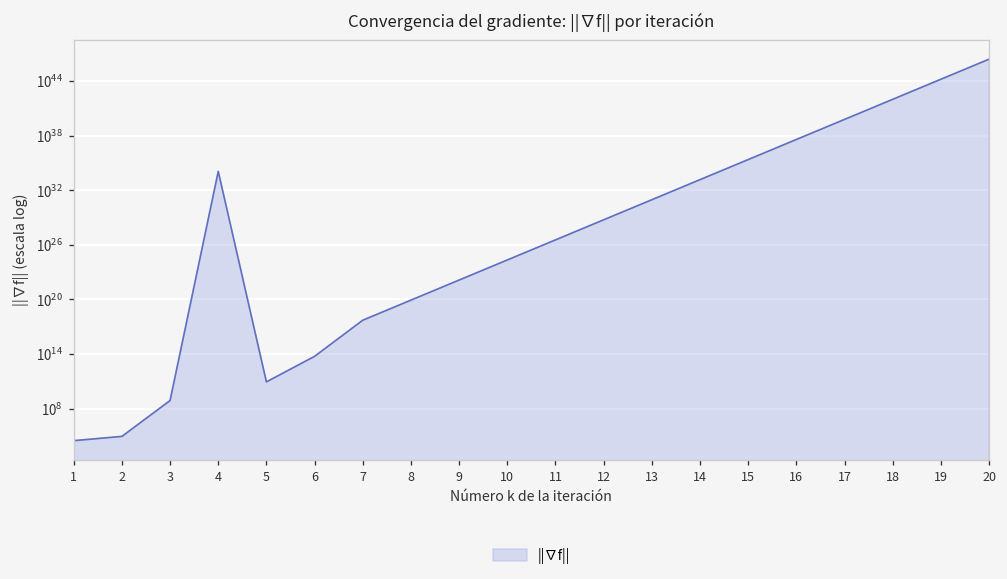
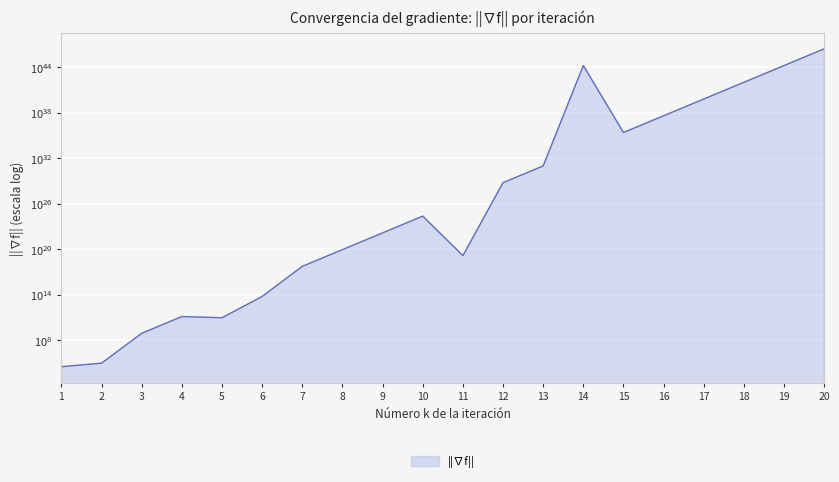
  {
    "1": 30000,
    "2": 100000,
    "3": 1000000000,
-   "4": 10000000000000000000000000000000000,
+   "4": 100000000000,
    "5": 100000000000,
    "6": 100000000000000,
    "7": 1000000000000000000,
    "8": 100000000000000000000,
    "9": 10000000000000000000000,
    "10": 2000000000000000000000000,
-   "11": 0,
+   "11": 10000000000000000000,
    "12": 100000000000000000000000000000,
    "13": 10000000000000000000000000000000,
-   "14": 1000000000000000000000000000000000,
+   "14": 200000000000000000000000000000000000000000000,
    "15": 200000000000000000000000000000000000,
    "16": 0,
    "17": 10000000000000000000000000000000000000000,
    "18": 1000000000000000000000000000000000000000000,
    "19": 200000000000000000000000000000000000000000000,
    "20": 30000000000000000000000000000000000000000000000
  }
